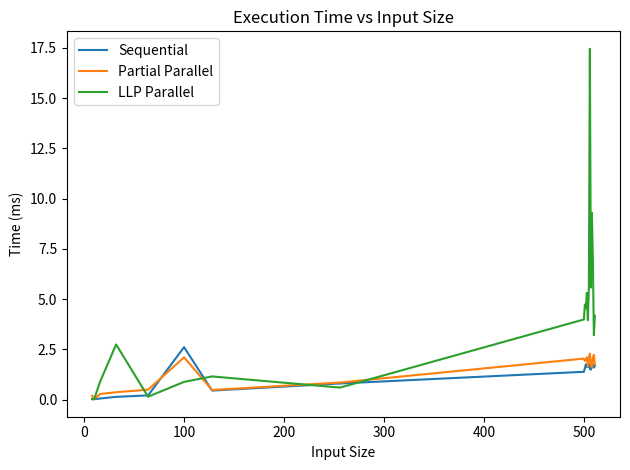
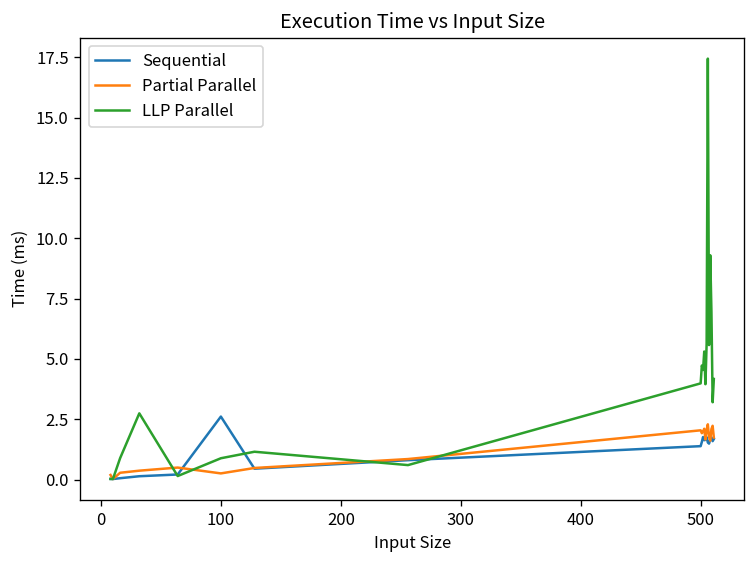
  {
    "Sequential": {
      "100": 2.6,
      "500": 1.4
    },
    "Partial Parallel": {
-     "100": 2.1,
+     "100": 0.3,
      "500": 2.0
    },
    "LLP Parallel": {
      "100": 0.9,
      "500": 4.0
    }
  }
